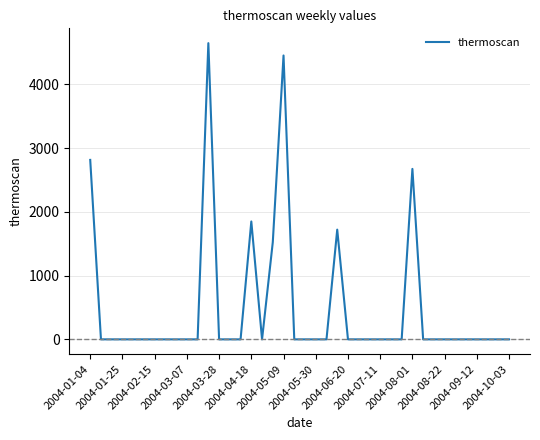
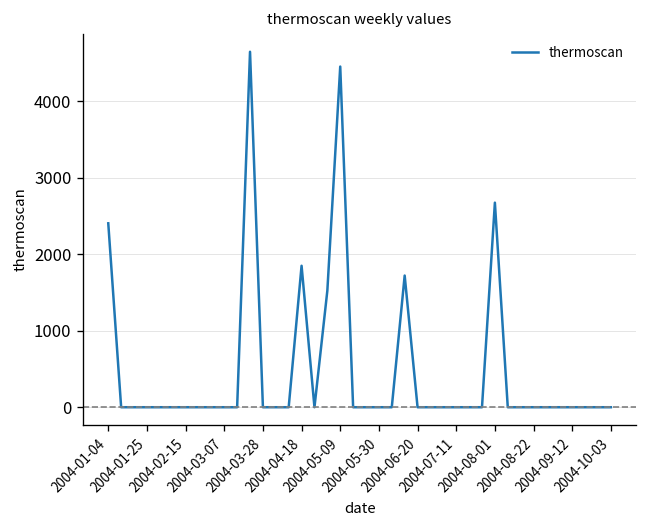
  {
-   "2004-01-04": 2800,
+   "2004-01-04": 2400,
    "2004-01-25": 0,
    "2004-02-15": 0,
    "2004-03-07": 0,
    "2004-03-28": 0,
    "2004-04-18": 1800,
    "2004-05-09": 4500,
    "2004-05-30": 0,
    "2004-06-20": 0,
    "2004-07-11": 0,
    "2004-08-01": 2700,
    "2004-08-22": 0,
    "2004-09-12": 0,
    "2004-10-03": 0
  }
